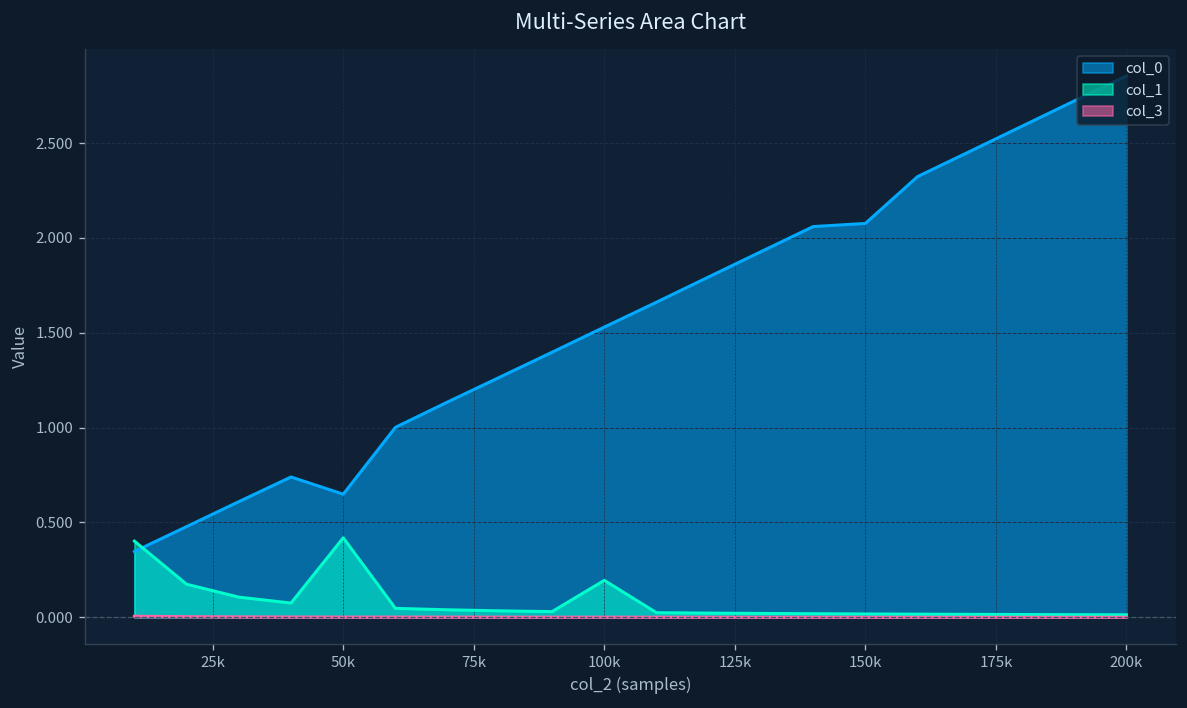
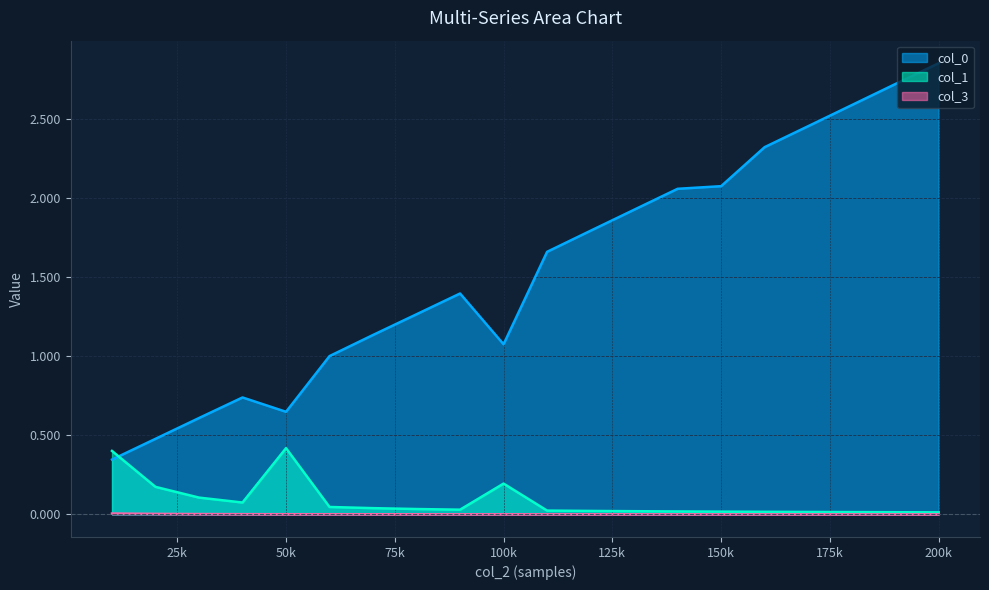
  {
    "col_0": {
      "50k": 0.65,
-     "100k": 1.53,
+     "100k": 1.08,
      "150k": 2.08
    },
    "col_1": {
      "50k": 0.42,
      "100k": 0.19,
      "150k": 0.02
    },
    "col_3": {
      "50k": 0.00,
      "100k": 0.00,
      "150k": 0.00
    }
  }
